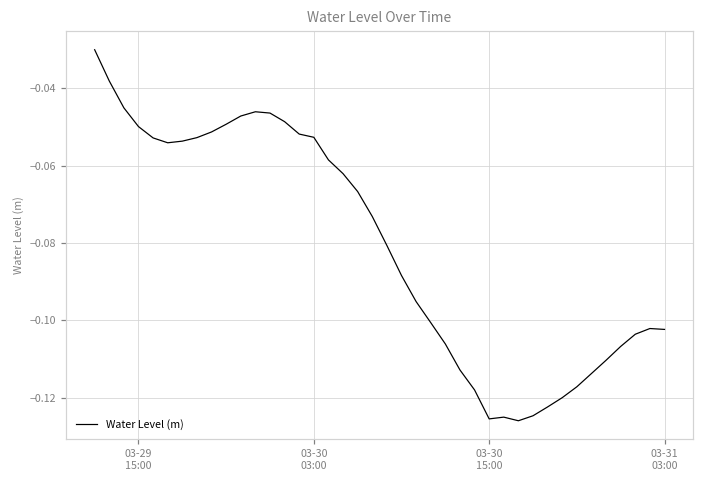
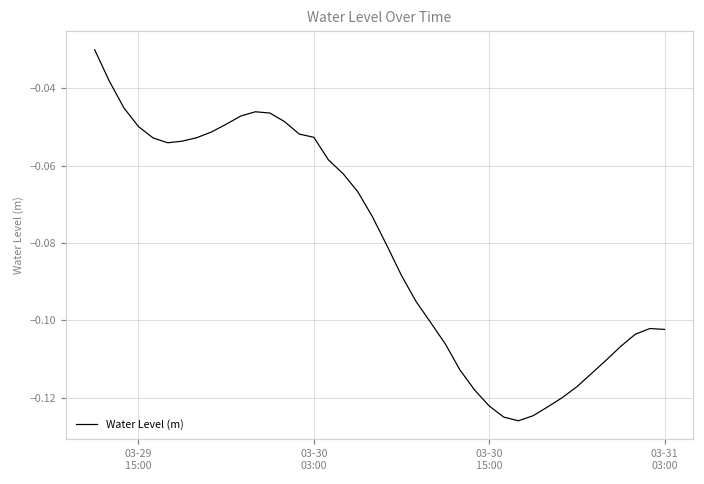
  {
    "03-29 15:00": -0.050,
    "03-30 03:00": -0.053,
-   "03-30 15:00": -0.125,
+   "03-30 15:00": -0.122,
    "03-31 03:00": -0.102
  }
